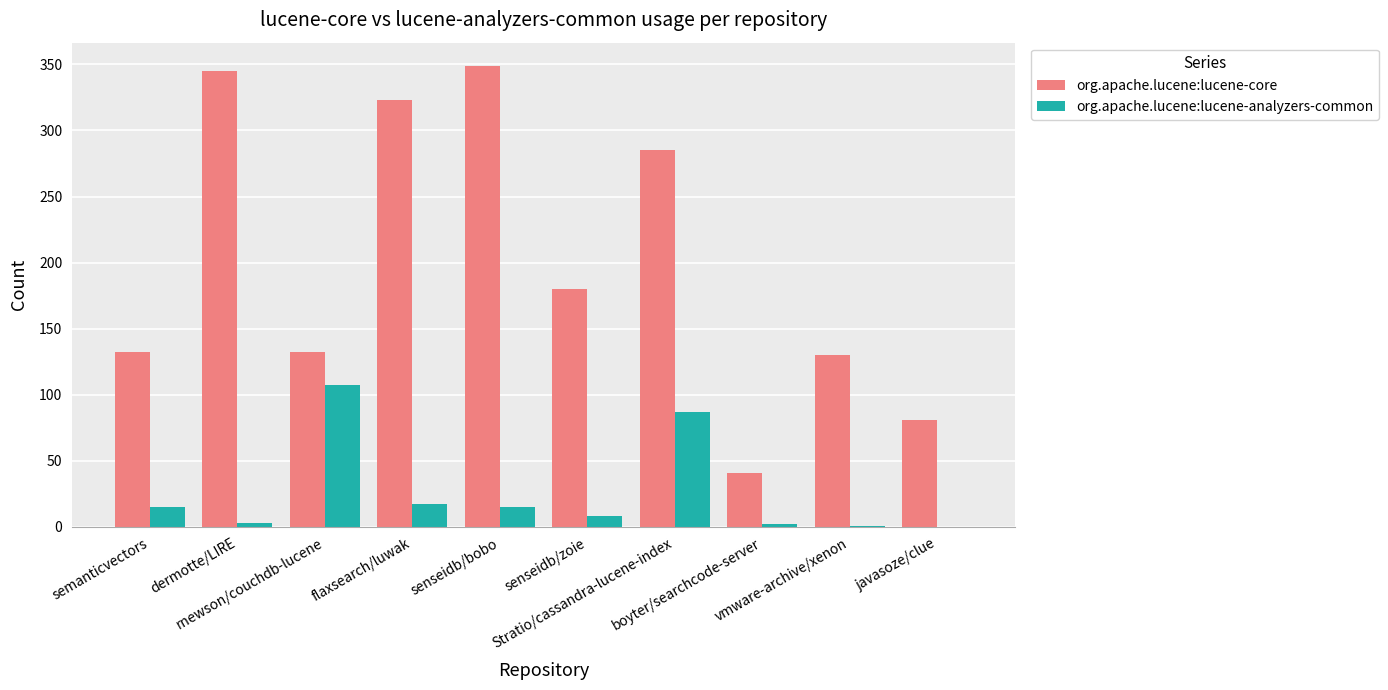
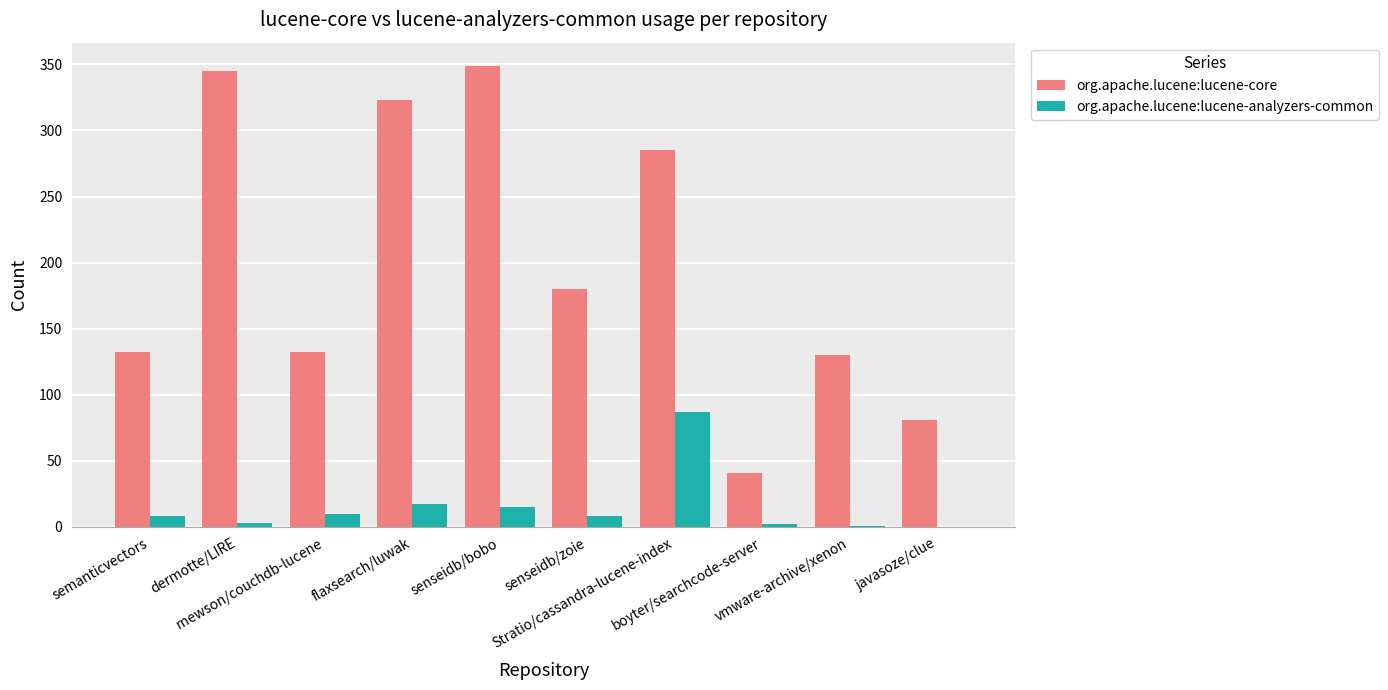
  {
    "org.apache.lucene:lucene-core": {
      "semanticvectors": 132,
      "dermotte/LIRE": 345,
      "rnewson/couchdb-lucene": 132,
      "flaxsearch/luwak": 323,
      "senseidb/bobo": 349,
      "senseidb/zoie": 180,
      "Stratio/cassandra-lucene-index": 285,
      "boyter/searchcode-server": 41,
      "vmware-archive/xenon": 130,
      "javasoze/clue": 81
    },
    "org.apache.lucene:lucene-analyzers-common": {
-     "semanticvectors": 15,
+     "semanticvectors": 8,
      "dermotte/LIRE": 3,
-     "rnewson/couchdb-lucene": 107,
+     "rnewson/couchdb-lucene": 10,
      "flaxsearch/luwak": 17,
      "senseidb/bobo": 15,
      "senseidb/zoie": 8,
      "Stratio/cassandra-lucene-index": 87,
      "boyter/searchcode-server": 2,
      "javasoze/clue": 0
    }
  }
